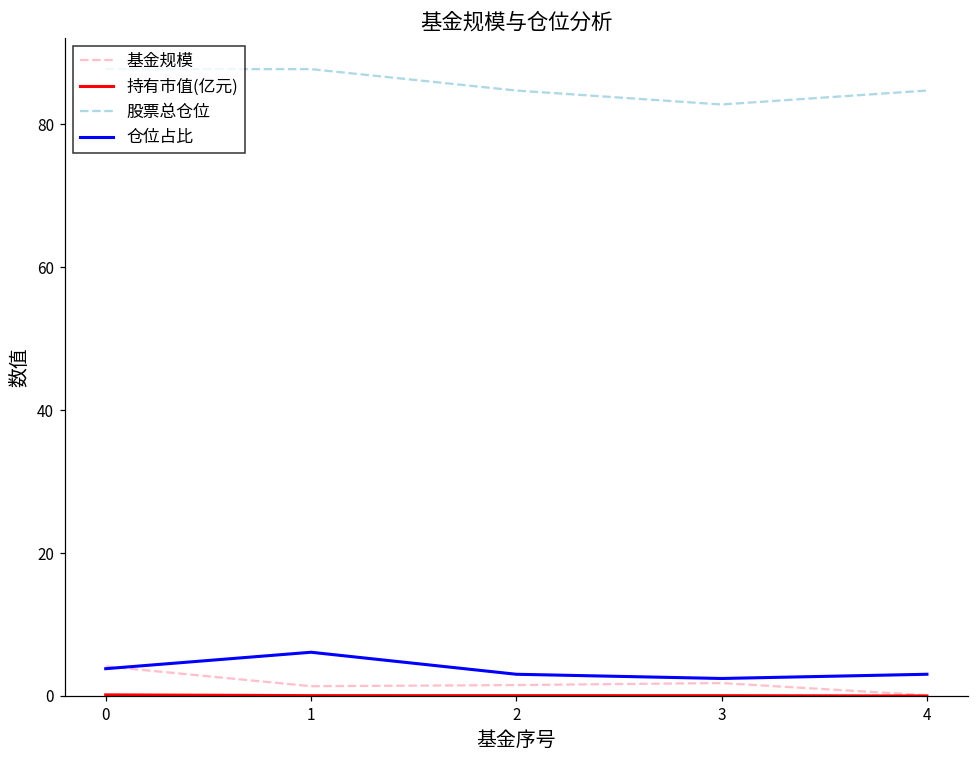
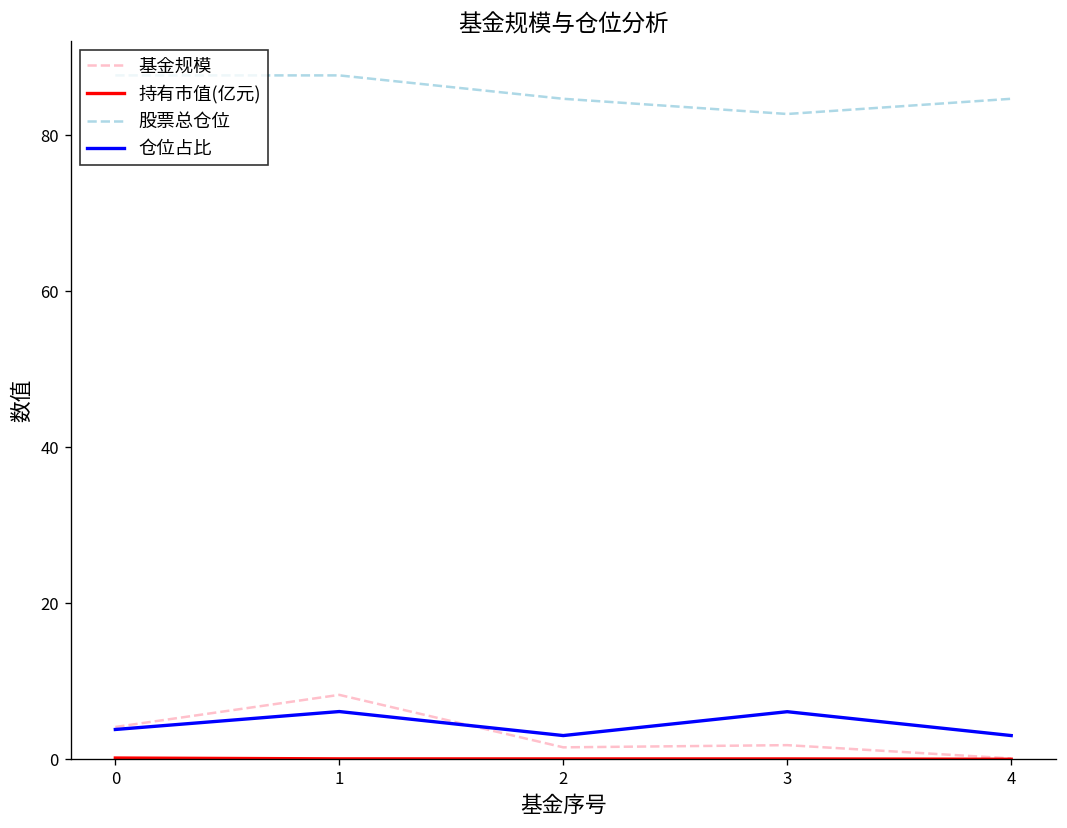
  {
    "基金规模": {
-     "1": 1,
+     "1": 8,
      "2": 2,
      "3": 2
    },
    "持有市值(亿元)": {
      "0": 0,
      "1": 0,
      "2": 0,
      "3": 0
    },
    "股票总仓位": {
      "1": 88,
      "2": 85,
      "3": 83,
      "4": 85
    },
    "仓位占比": {
      "1": 6,
      "2": 3,
-     "3": 2,
+     "3": 6,
      "4": 3
    }
  }
